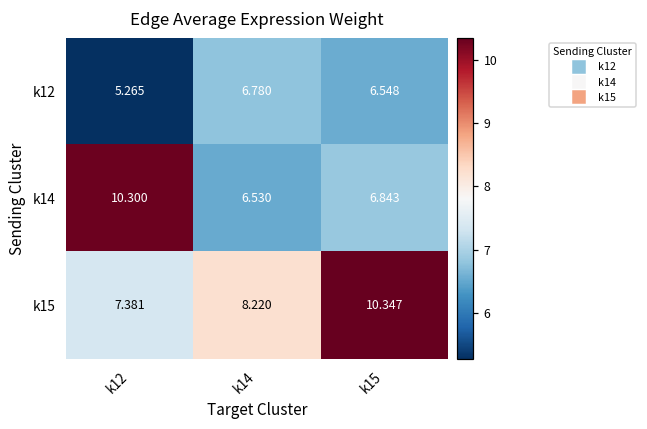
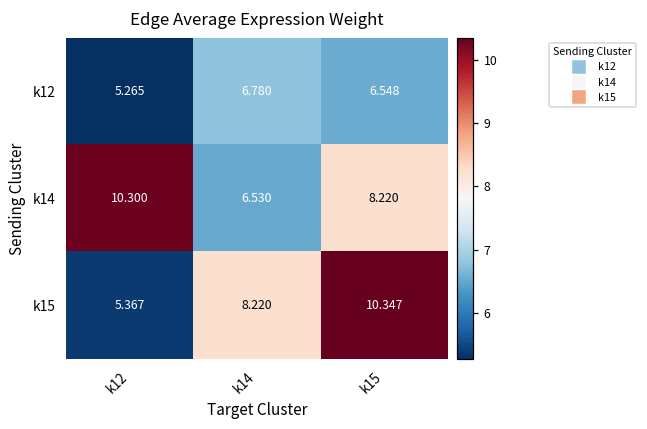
  {
    "k12": {
      "k12": 5.265,
      "k14": 6.780,
      "k15": 6.548
    },
    "k14": {
      "k12": 10.300,
      "k14": 6.530,
-     "k15": 6.843
+     "k15": 8.220
    },
    "k15": {
-     "k12": 7.381,
+     "k12": 5.367,
      "k14": 8.220,
      "k15": 10.347
    }
  }
